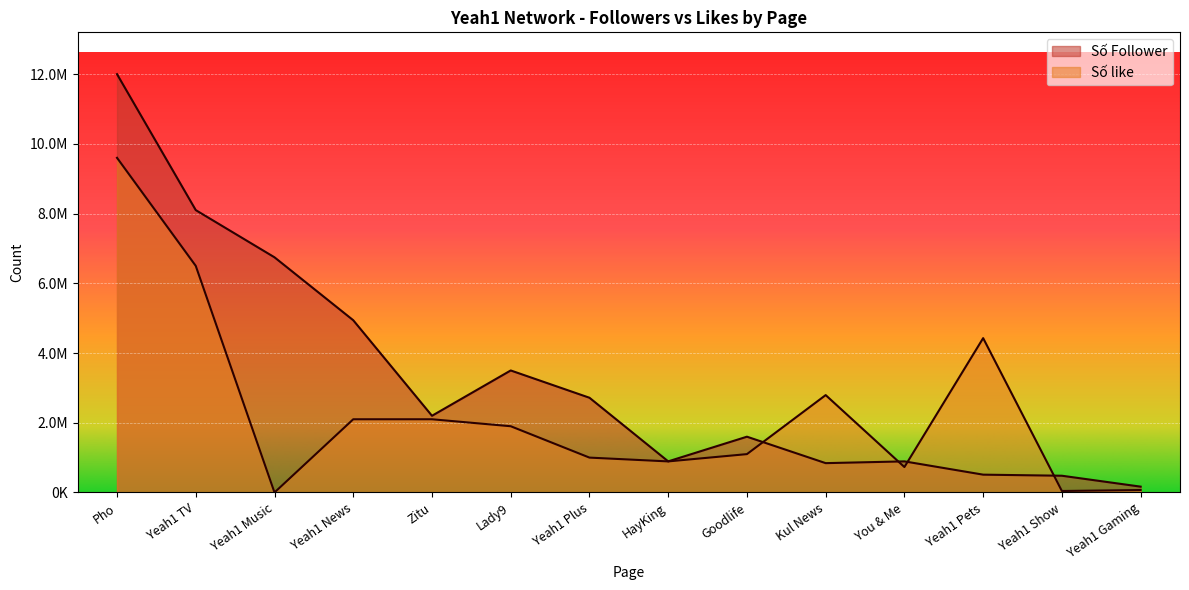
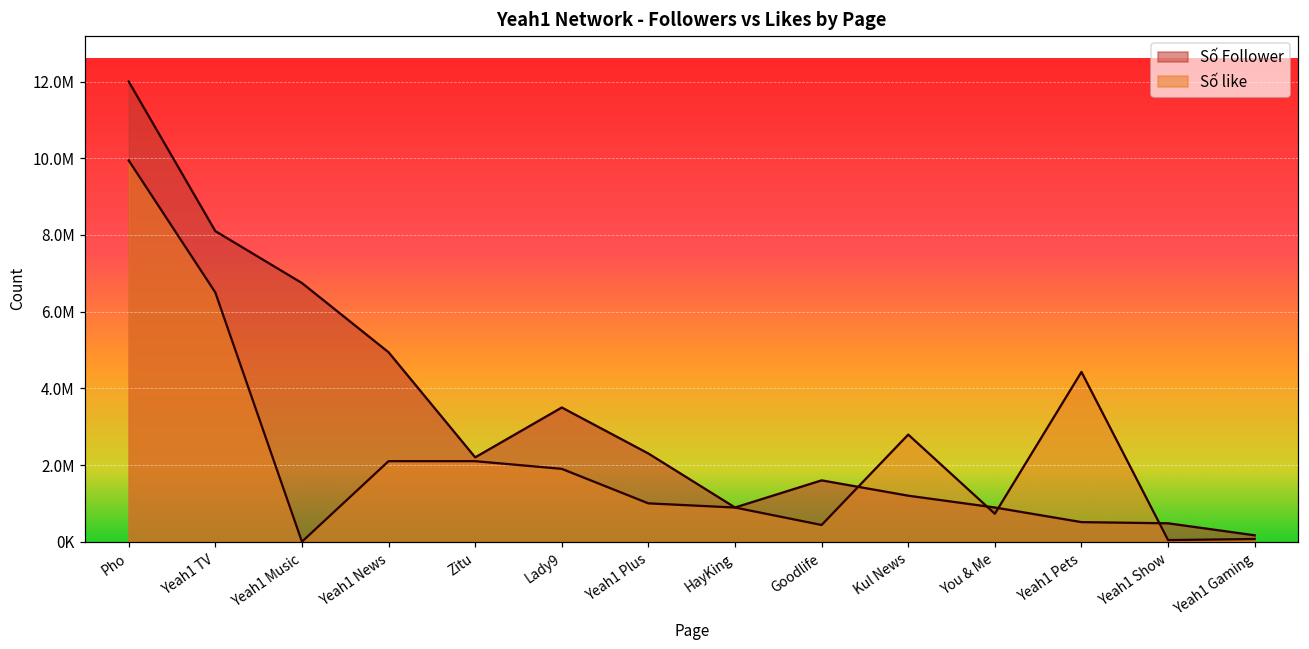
  {
    "Số Follower": {
      "Pho": 12000000,
      "Yeah1 TV": 8100000,
      "Yeah1 Music": 6700000,
      "Yeah1 News": 4900000,
      "Zitu": 2200000,
      "Lady9": 3500000,
-     "Yeah1 Plus": 2700000,
+     "Yeah1 Plus": 2300000,
      "Goodlife": 1600000,
-     "Kul News": 800000,
+     "Kul News": 1200000,
      "You & Me": 900000,
      "Yeah1 Pets": 500000,
      "Yeah1 Show": 500000,
      "Yeah1 Gaming": 200000
    },
    "Số like": {
-     "Pho": 9600000,
+     "Pho": 9900000,
      "Yeah1 TV": 6500000,
      "Yeah1 Music": 0,
      "Yeah1 News": 2100000,
      "Zitu": 2100000,
      "Lady9": 1900000,
      "Yeah1 Plus": 1000000,
-     "Goodlife": 1100000,
+     "Goodlife": 400000,
      "Kul News": 2800000,
      "You & Me": 700000,
      "Yeah1 Pets": 4400000,
      "Yeah1 Show": 0,
      "Yeah1 Gaming": 100000
    }
  }
